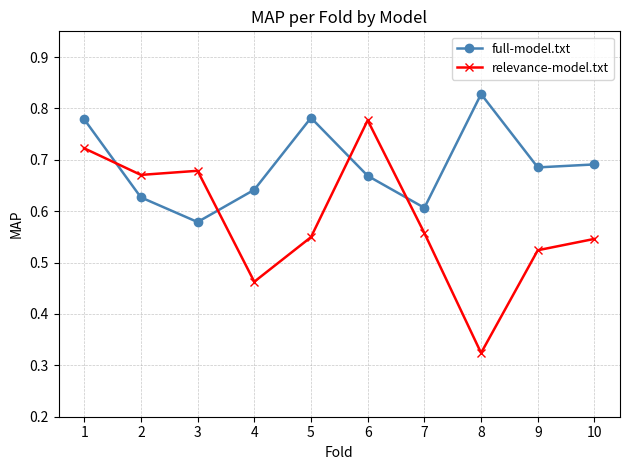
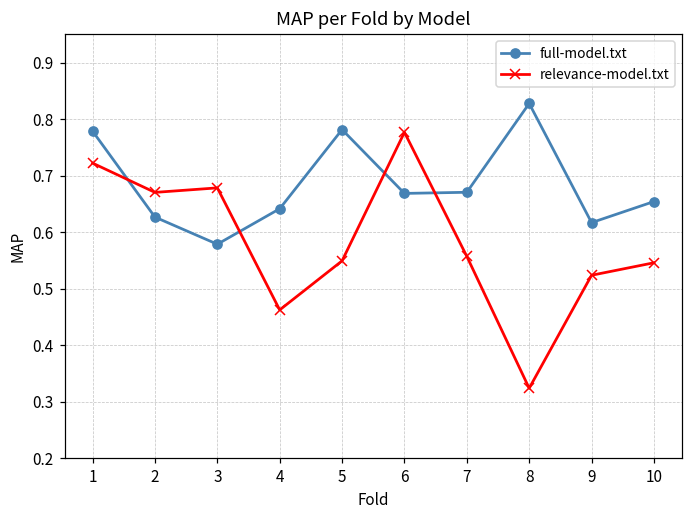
  {
    "full-model.txt": {
      "1": 0.78,
      "2": 0.63,
      "3": 0.58,
      "4": 0.64,
      "5": 0.78,
      "6": 0.67,
-     "7": 0.61,
+     "7": 0.67,
      "8": 0.83,
-     "9": 0.69,
-     "10": 0.69
+     "9": 0.62,
+     "10": 0.65
    },
    "relevance-model.txt": {
      "1": 0.72,
      "2": 0.67,
      "3": 0.68,
      "4": 0.46,
      "5": 0.55,
      "6": 0.78,
      "7": 0.56,
      "8": 0.32,
      "9": 0.52,
      "10": 0.55
    }
  }
